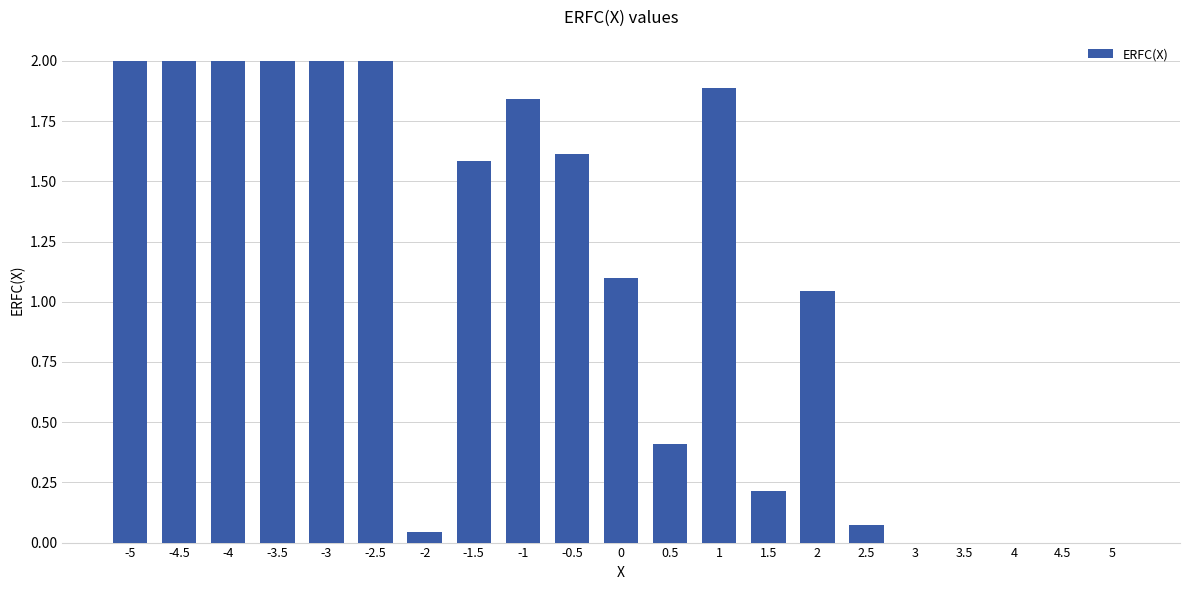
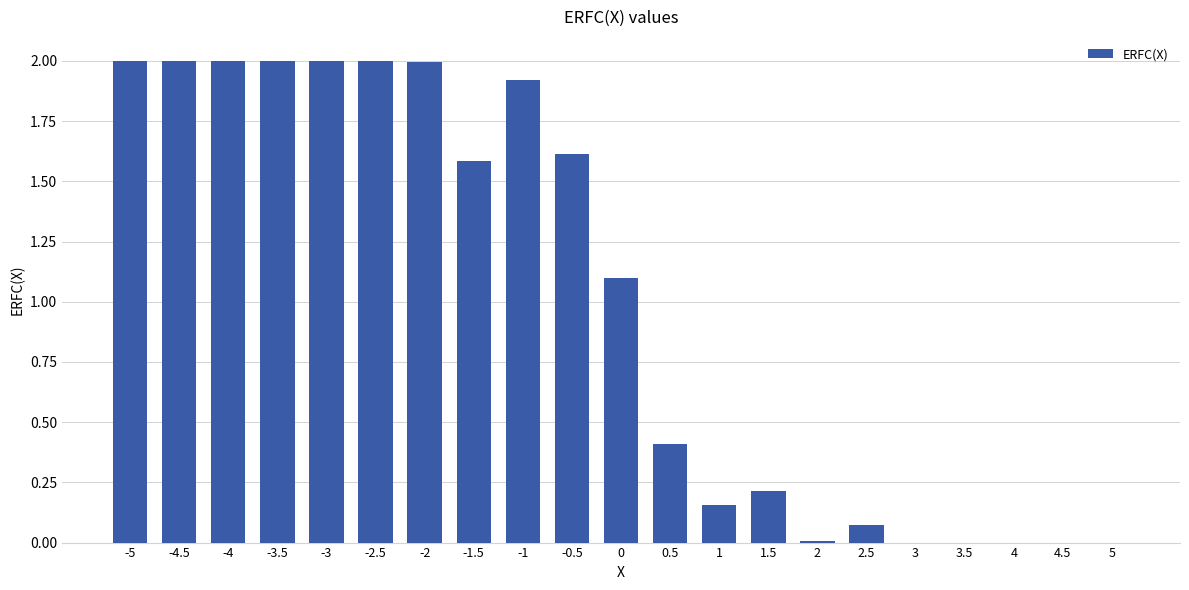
  {
    "-5": 2.00,
    "-4.5": 2.00,
    "-4": 2.00,
    "-3.5": 2.00,
    "-3": 2.00,
    "-2.5": 2.00,
-   "-2": 0.04,
+   "-2": 2.00,
    "-1.5": 1.58,
-   "-1": 1.84,
+   "-1": 1.92,
    "-0.5": 1.61,
    "0": 1.10,
    "0.5": 0.41,
-   "1": 1.89,
+   "1": 0.16,
    "1.5": 0.21,
-   "2": 1.04,
+   "2": 0.00,
    "2.5": 0.07
  }
